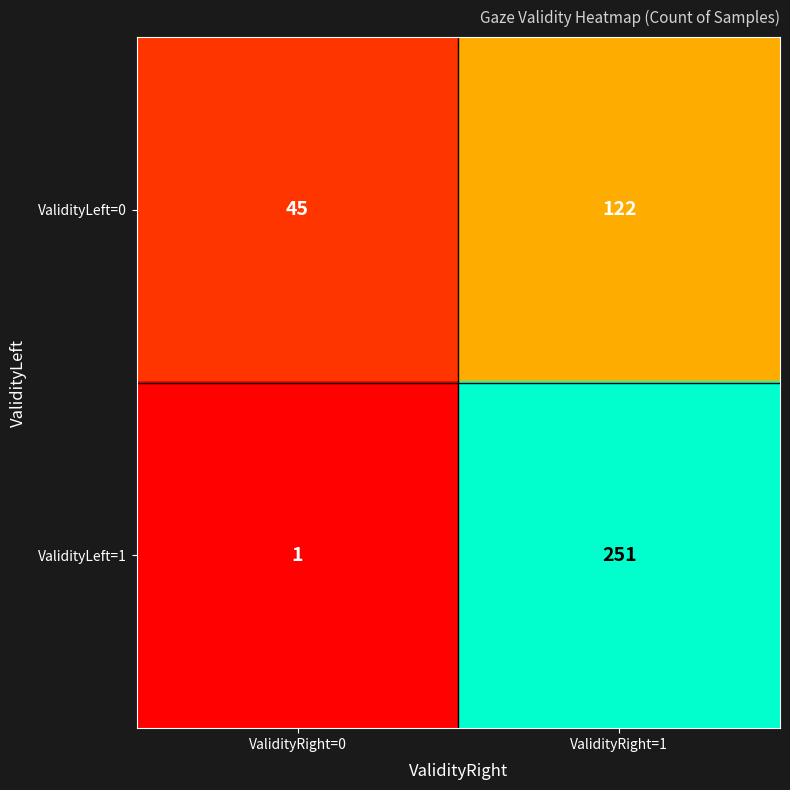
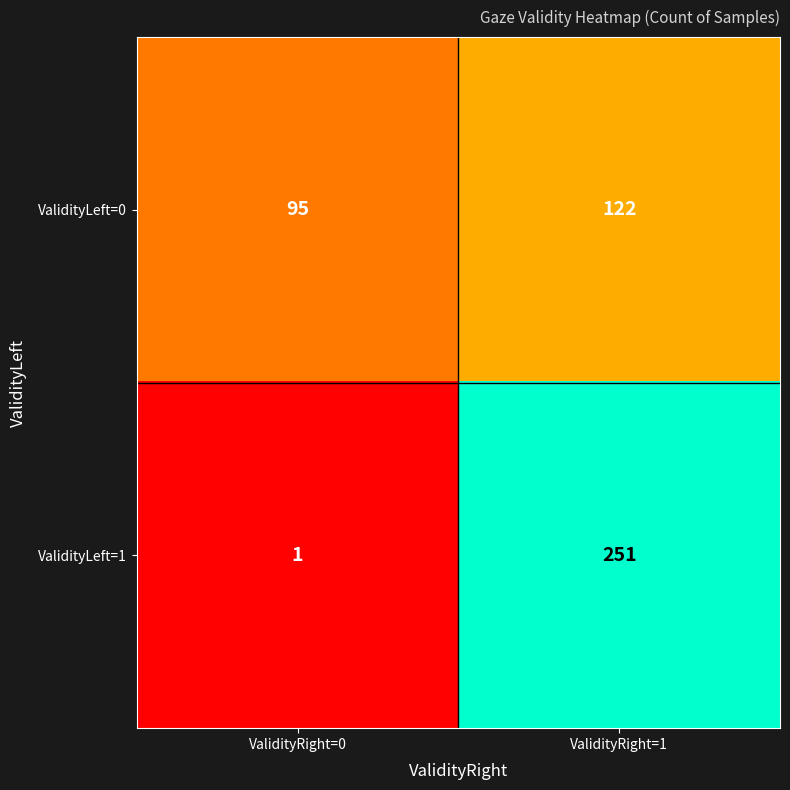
  {
    "ValidityLeft=0": {
-     "ValidityRight=0": 45,
+     "ValidityRight=0": 95,
      "ValidityRight=1": 122
    },
    "ValidityLeft=1": {
      "ValidityRight=0": 1,
      "ValidityRight=1": 251
    }
  }
